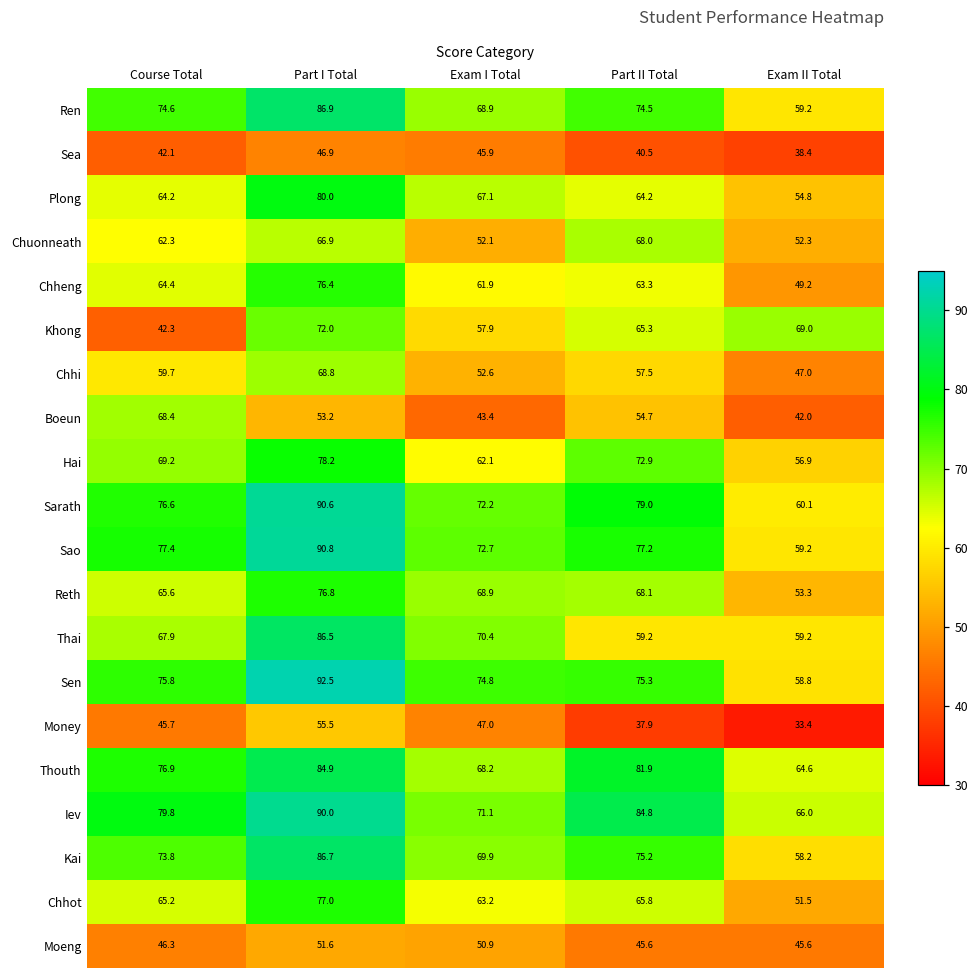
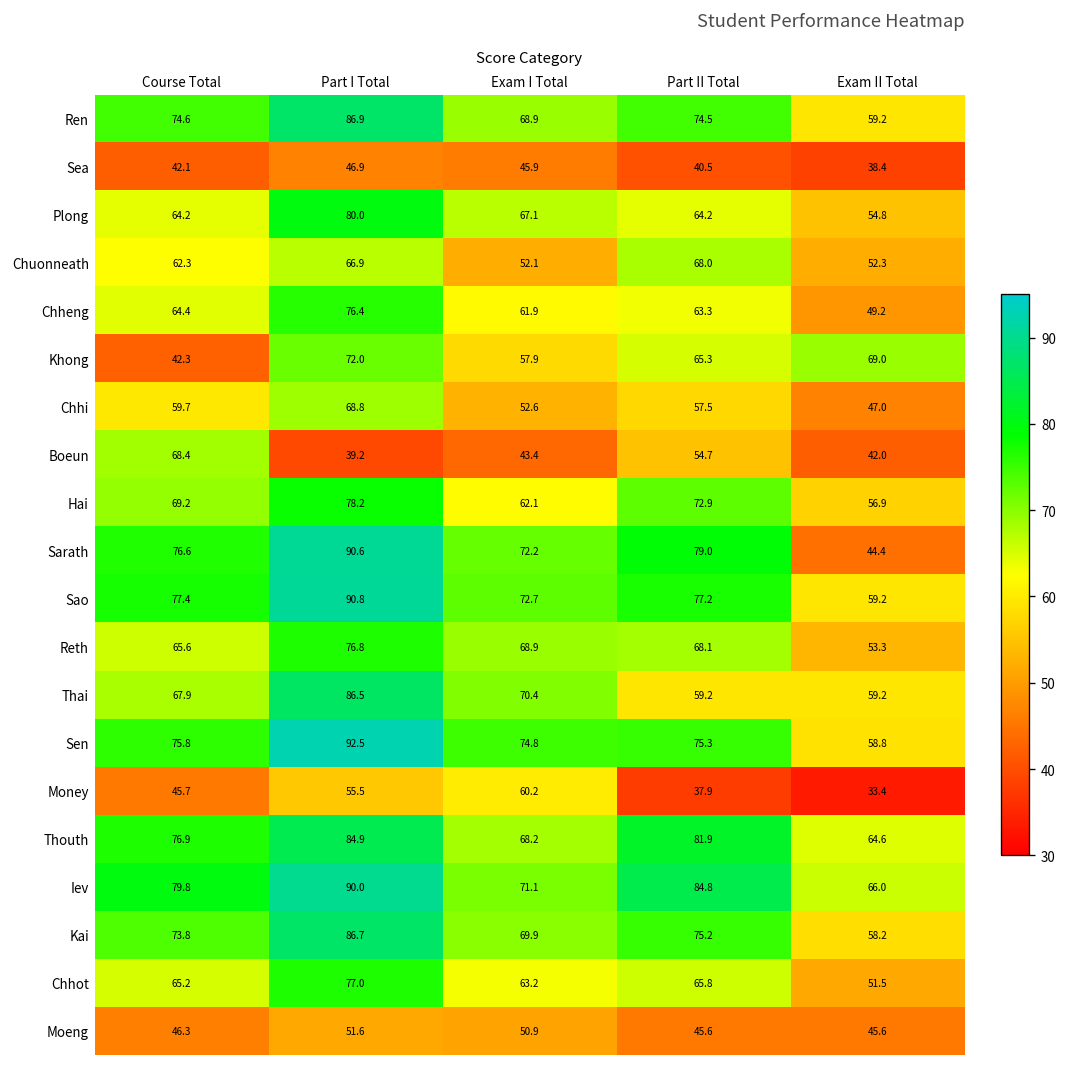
  {
    "Ren": {
      "Course Total": 74.6,
      "Part I Total": 86.9,
      "Exam I Total": 68.9,
      "Part II Total": 74.5,
      "Exam II Total": 59.2
    },
    "Sea": {
      "Course Total": 42.1,
      "Part I Total": 46.9,
      "Exam I Total": 45.9,
      "Part II Total": 40.5,
      "Exam II Total": 38.4
    },
    "Plong": {
      "Course Total": 64.2,
      "Part I Total": 80.0,
      "Exam I Total": 67.1,
      "Part II Total": 64.2,
      "Exam II Total": 54.8
    },
    "Chuonneath": {
      "Course Total": 62.3,
      "Part I Total": 66.9,
      "Exam I Total": 52.1,
      "Part II Total": 68.0,
      "Exam II Total": 52.3
    },
    "Chheng": {
      "Course Total": 64.4,
      "Part I Total": 76.4,
      "Exam I Total": 61.9,
      "Part II Total": 63.3,
      "Exam II Total": 49.2
    },
    "Khong": {
      "Course Total": 42.3,
      "Part I Total": 72.0,
      "Exam I Total": 57.9,
      "Part II Total": 65.3,
      "Exam II Total": 69.0
    },
    "Chhi": {
      "Course Total": 59.7,
      "Part I Total": 68.8,
      "Exam I Total": 52.6,
      "Part II Total": 57.5,
      "Exam II Total": 47.0
    },
    "Boeun": {
      "Course Total": 68.4,
-     "Part I Total": 53.2,
+     "Part I Total": 39.2,
      "Exam I Total": 43.4,
      "Part II Total": 54.7,
      "Exam II Total": 42.0
    },
    "Hai": {
      "Course Total": 69.2,
      "Part I Total": 78.2,
      "Exam I Total": 62.1,
      "Part II Total": 72.9,
      "Exam II Total": 56.9
    },
    "Sarath": {
      "Course Total": 76.6,
      "Part I Total": 90.6,
      "Exam I Total": 72.2,
      "Part II Total": 79.0,
-     "Exam II Total": 60.1
+     "Exam II Total": 44.4
    },
    "Sao": {
      "Course Total": 77.4,
      "Part I Total": 90.8,
      "Exam I Total": 72.7,
      "Part II Total": 77.2,
      "Exam II Total": 59.2
    },
    "Reth": {
      "Course Total": 65.6,
      "Part I Total": 76.8,
      "Exam I Total": 68.9,
      "Part II Total": 68.1,
      "Exam II Total": 53.3
    },
    "Thai": {
      "Course Total": 67.9,
      "Part I Total": 86.5,
      "Exam I Total": 70.4,
      "Part II Total": 59.2,
      "Exam II Total": 59.2
    },
    "Sen": {
      "Course Total": 75.8,
      "Part I Total": 92.5,
      "Exam I Total": 74.8,
      "Part II Total": 75.3,
      "Exam II Total": 58.8
    },
    "Money": {
      "Course Total": 45.7,
      "Part I Total": 55.5,
-     "Exam I Total": 47.0,
+     "Exam I Total": 60.2,
      "Part II Total": 37.9,
      "Exam II Total": 33.4
    },
    "Thouth": {
      "Course Total": 76.9,
      "Part I Total": 84.9,
      "Exam I Total": 68.2,
      "Part II Total": 81.9,
      "Exam II Total": 64.6
    },
    "Iev": {
      "Course Total": 79.8,
      "Part I Total": 90.0,
      "Exam I Total": 71.1,
      "Part II Total": 84.8,
      "Exam II Total": 66.0
    },
    "Kai": {
      "Course Total": 73.8,
      "Part I Total": 86.7,
      "Exam I Total": 69.9,
      "Part II Total": 75.2,
      "Exam II Total": 58.2
    },
    "Chhot": {
      "Course Total": 65.2,
      "Part I Total": 77.0,
      "Exam I Total": 63.2,
      "Part II Total": 65.8,
      "Exam II Total": 51.5
    },
    "Moeng": {
      "Course Total": 46.3,
      "Part I Total": 51.6,
      "Exam I Total": 50.9,
      "Part II Total": 45.6,
      "Exam II Total": 45.6
    }
  }
